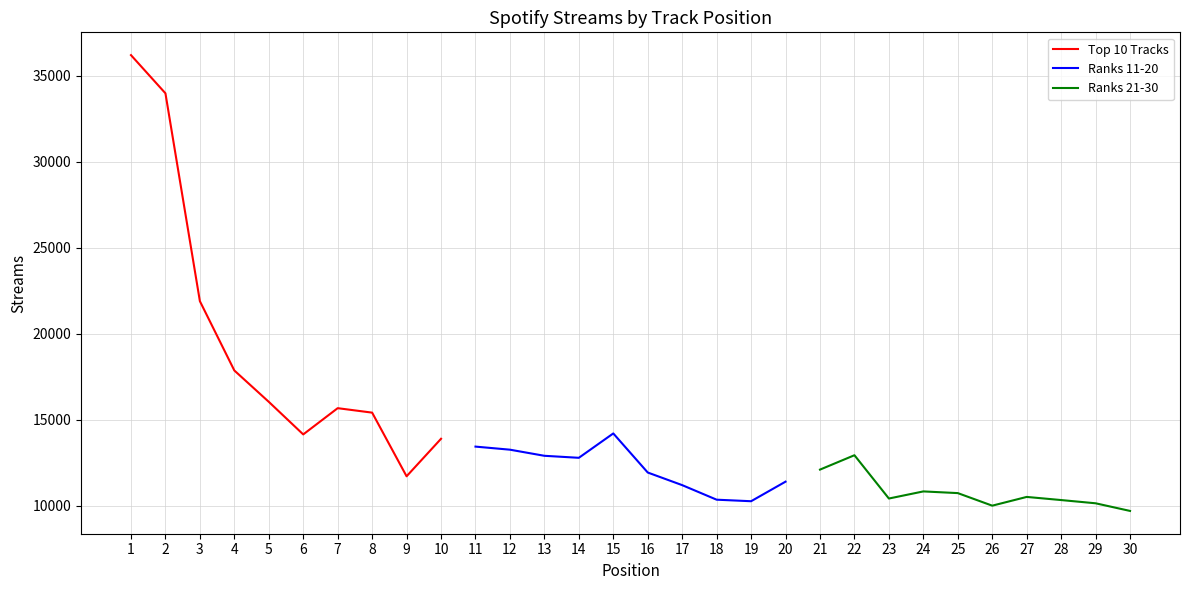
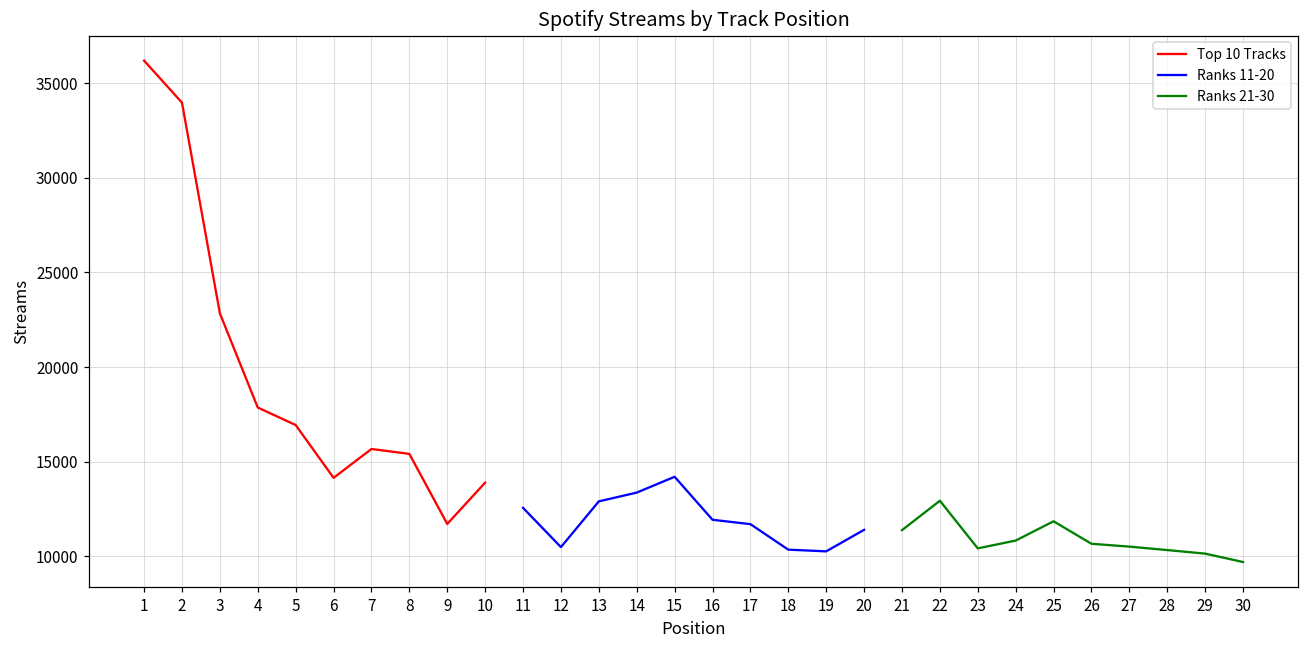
  {
    "Top 10 Tracks": {
      "1": 36200,
      "2": 34000,
-     "3": 21900,
+     "3": 22800,
      "4": 17900,
-     "5": 16000,
+     "5": 16900,
      "6": 14100,
      "7": 15700,
      "8": 15400,
      "9": 11700,
      "10": 13900
    },
    "Ranks 11-20": {
-     "11": 13400,
-     "12": 13300,
+     "11": 12600,
+     "12": 10500,
      "13": 12900,
-     "14": 12800,
+     "14": 13400,
      "15": 14200,
      "16": 11900,
-     "17": 11200,
+     "17": 11700,
      "18": 10400,
      "19": 10300,
      "20": 11400
    },
    "Ranks 21-30": {
-     "21": 12100,
+     "21": 11400,
      "22": 12900,
      "23": 10400,
      "24": 10800,
-     "25": 10700,
-     "26": 10000,
+     "25": 11900,
+     "26": 10700,
      "27": 10500,
      "28": 10300,
      "29": 10100,
      "30": 9700
    }
  }
